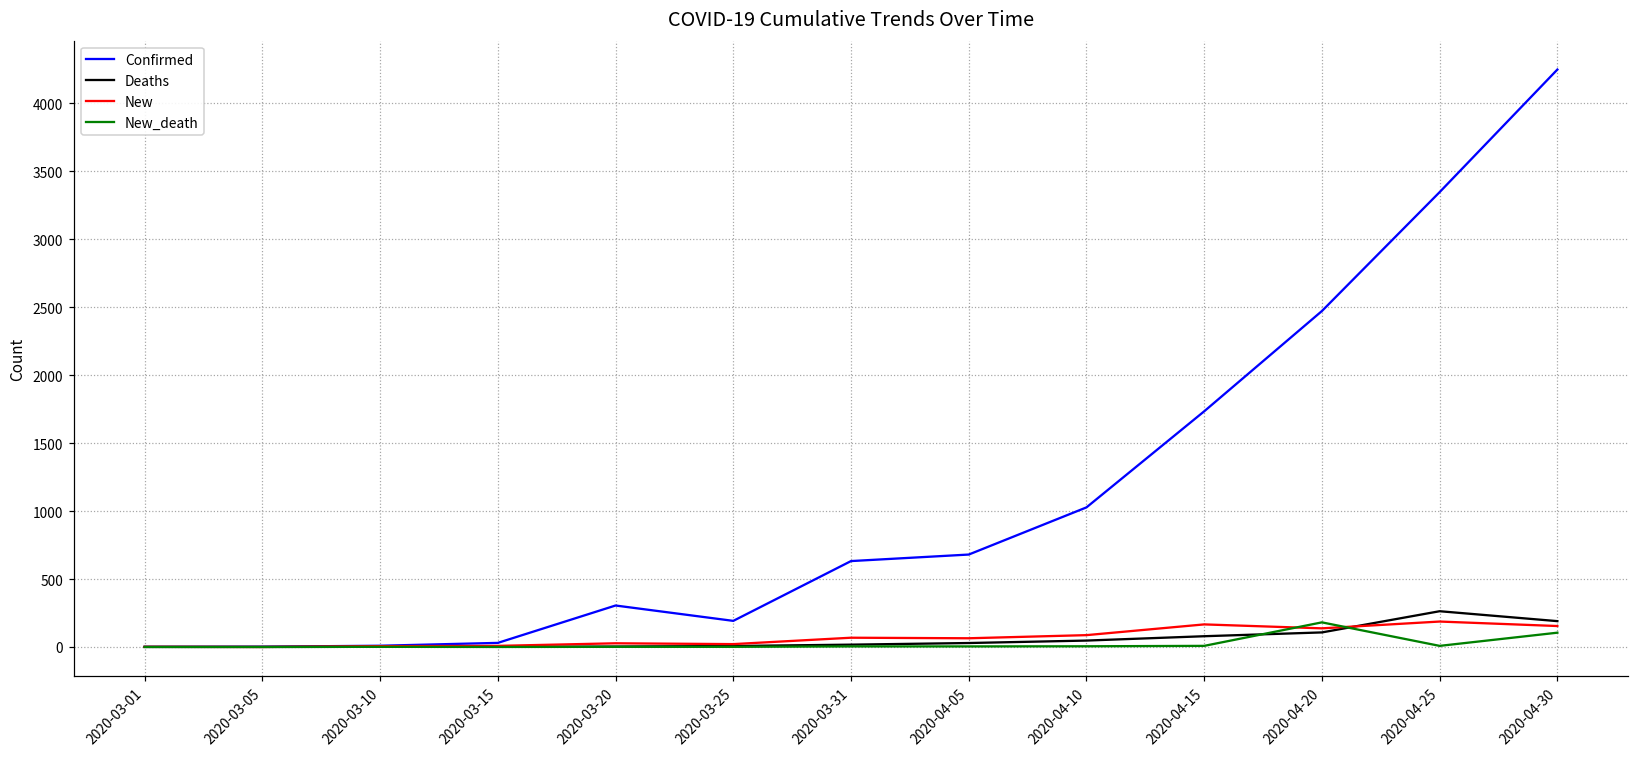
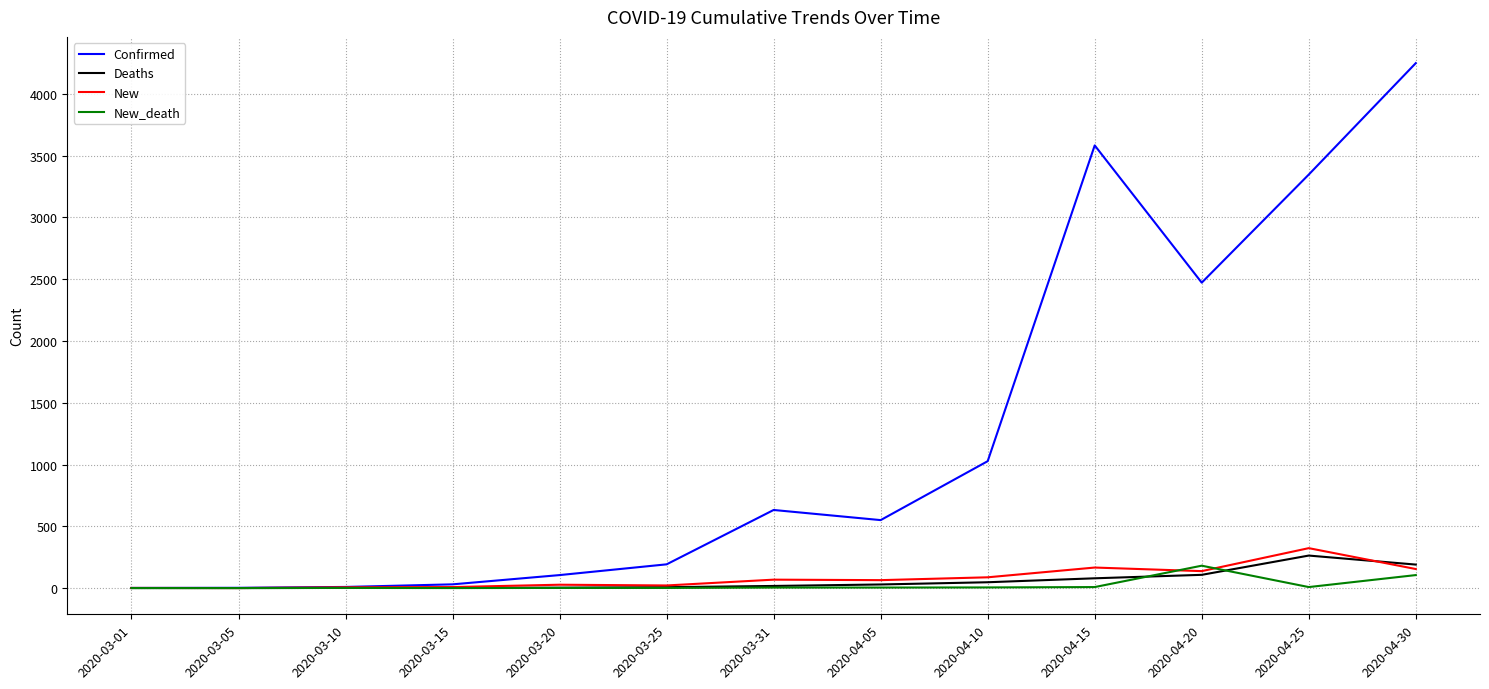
  {
    "Confirmed": {
      "2020-03-15": 30,
-     "2020-03-20": 310,
+     "2020-03-20": 110,
      "2020-03-25": 190,
      "2020-03-31": 630,
-     "2020-04-05": 680,
+     "2020-04-05": 550,
      "2020-04-10": 1030,
-     "2020-04-15": 1730,
+     "2020-04-15": 3580,
      "2020-04-20": 2470,
      "2020-04-25": 3350,
      "2020-04-30": 4250
    },
    "Deaths": {
      "2020-04-05": 30,
      "2020-04-10": 50,
      "2020-04-15": 80,
      "2020-04-20": 110,
      "2020-04-25": 260,
      "2020-04-30": 190
    },
    "New": {
      "2020-03-20": 30,
      "2020-03-31": 70,
      "2020-04-05": 60,
      "2020-04-10": 90,
      "2020-04-15": 170,
      "2020-04-20": 140,
-     "2020-04-25": 190,
+     "2020-04-25": 320,
      "2020-04-30": 150
    },
    "New_death": {
      "2020-04-05": 0,
      "2020-04-10": 10,
      "2020-04-15": 10,
      "2020-04-20": 180,
      "2020-04-25": 10,
      "2020-04-30": 110
    }
  }
